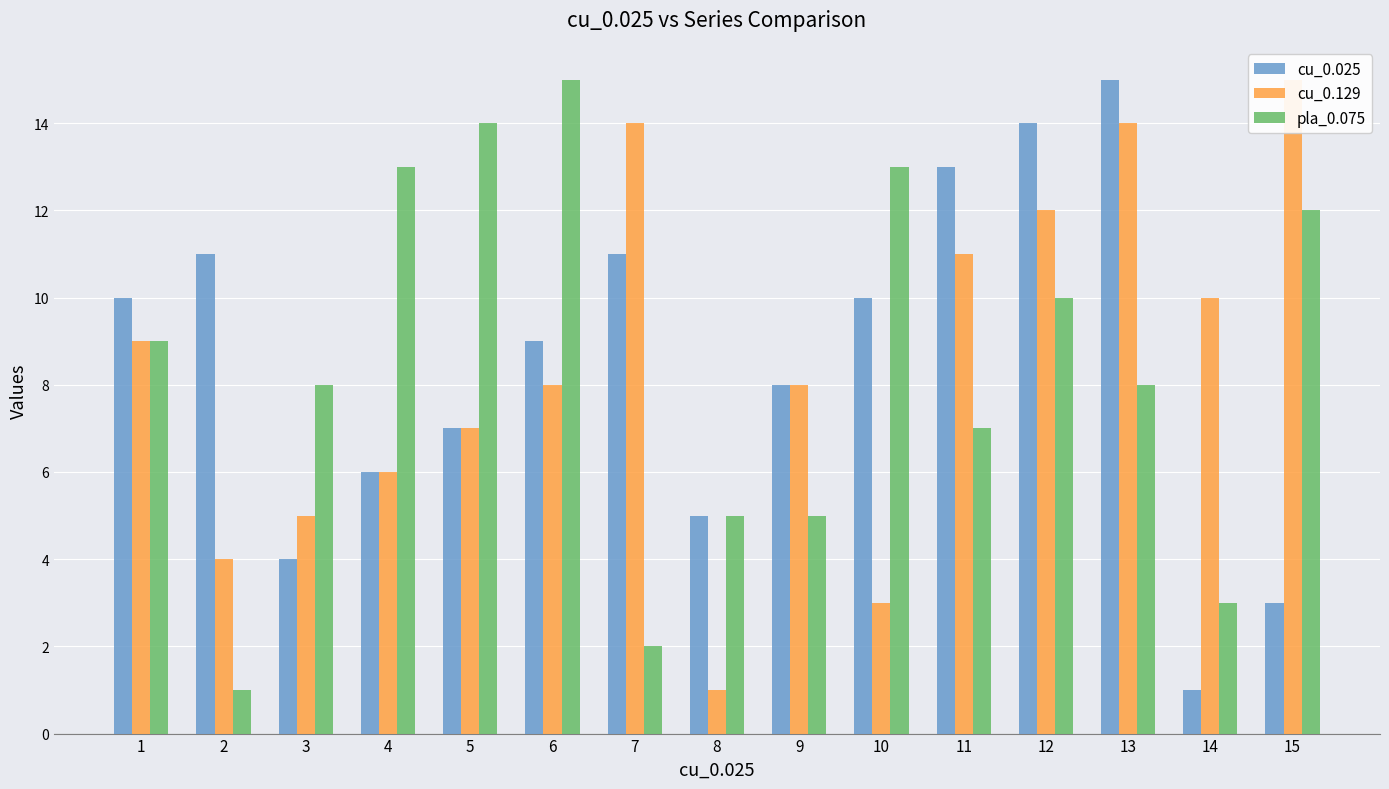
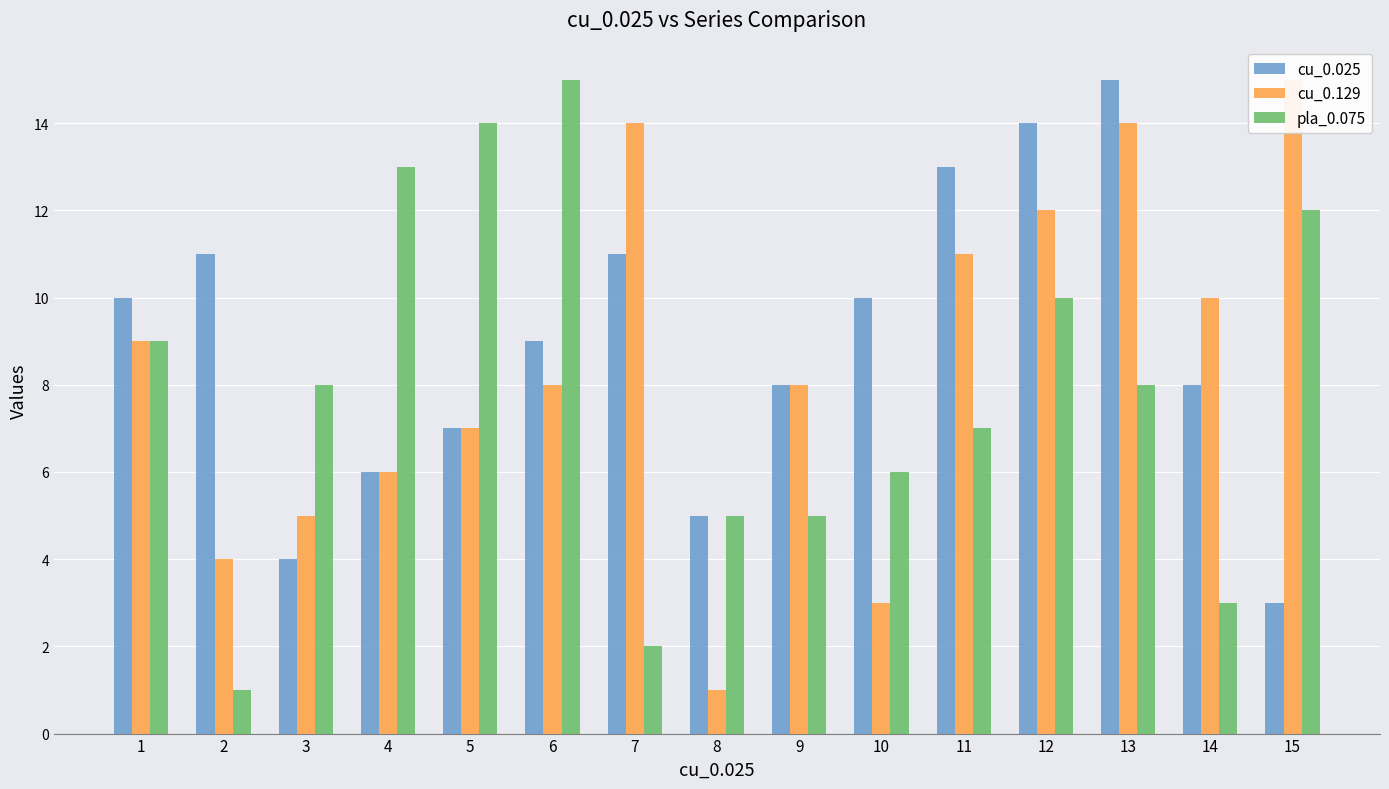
  {
    "cu_0.129": {
      "1": 9,
      "2": 4,
      "3": 5,
      "4": 6,
      "5": 7,
      "6": 8,
      "7": 14,
      "8": 1,
      "9": 8,
      "10": 3,
      "11": 11,
      "12": 12,
      "13": 14,
      "14": 10
    },
    "pla_0.075": {
      "1": 9,
      "2": 1,
      "3": 8,
      "4": 13,
      "5": 14,
      "6": 15,
      "7": 2,
      "8": 5,
      "9": 5,
-     "10": 13,
+     "10": 6,
      "11": 7,
      "12": 10,
      "13": 8,
      "14": 3,
      "15": 12
    },
    "cu_0.025": {
      "1": 10,
      "2": 11,
      "3": 4,
      "4": 6,
      "5": 7,
      "6": 9,
      "7": 11,
      "8": 5,
      "9": 8,
      "10": 10,
      "11": 13,
      "12": 14,
      "13": 15,
-     "14": 1,
+     "14": 8,
      "15": 3
    }
  }
